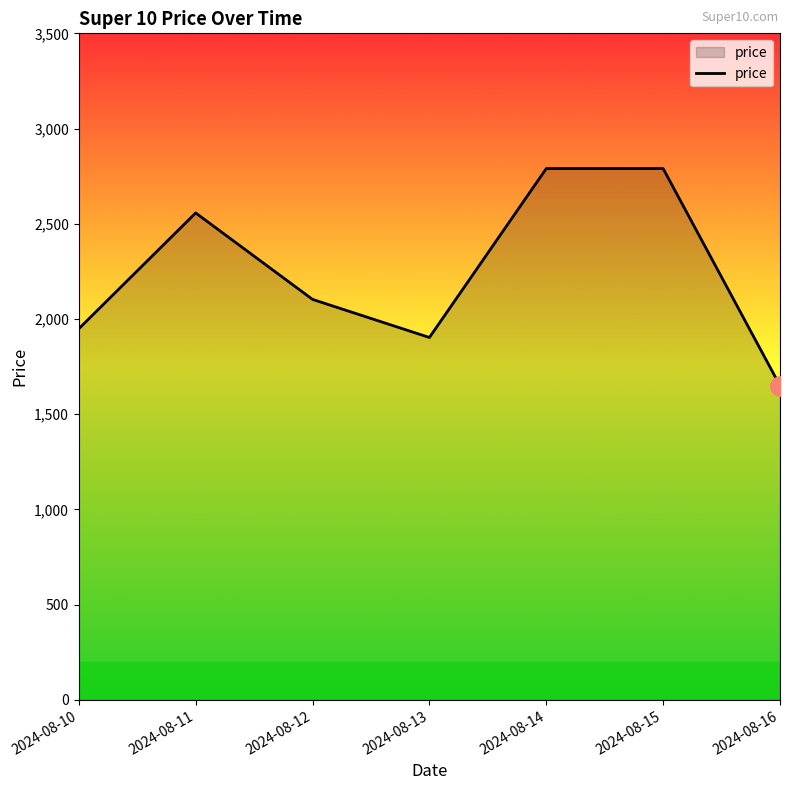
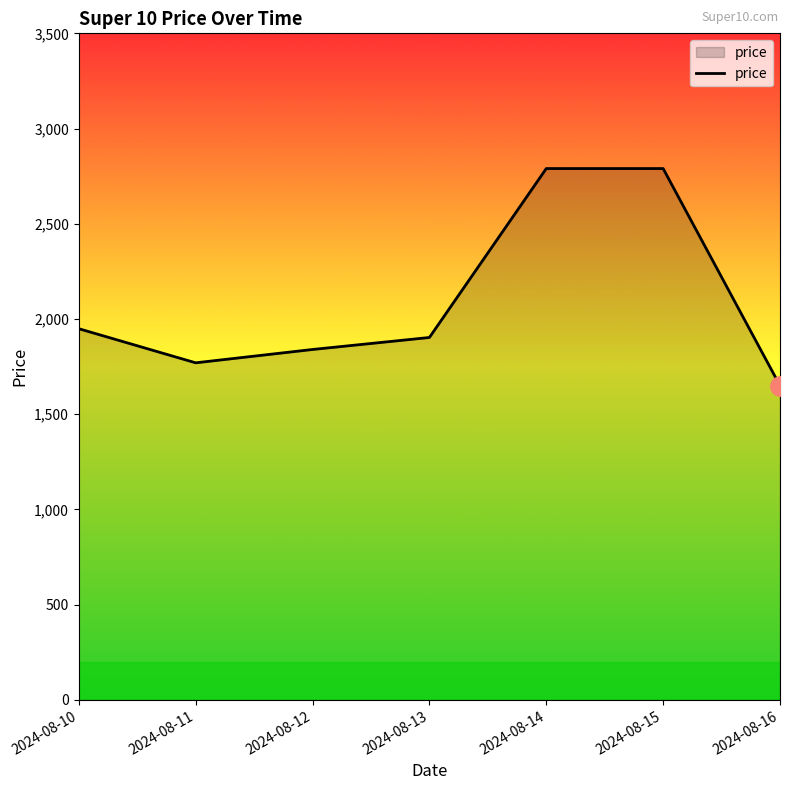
  {
    "price": {
      "2024-08-10": "1,950",
-     "2024-08-11": "2,560",
-     "2024-08-12": "2,100",
+     "2024-08-11": "1,770",
+     "2024-08-12": "1,840",
      "2024-08-13": "1,900",
      "2024-08-14": "2,790",
      "2024-08-15": "2,790"
    }
  }
